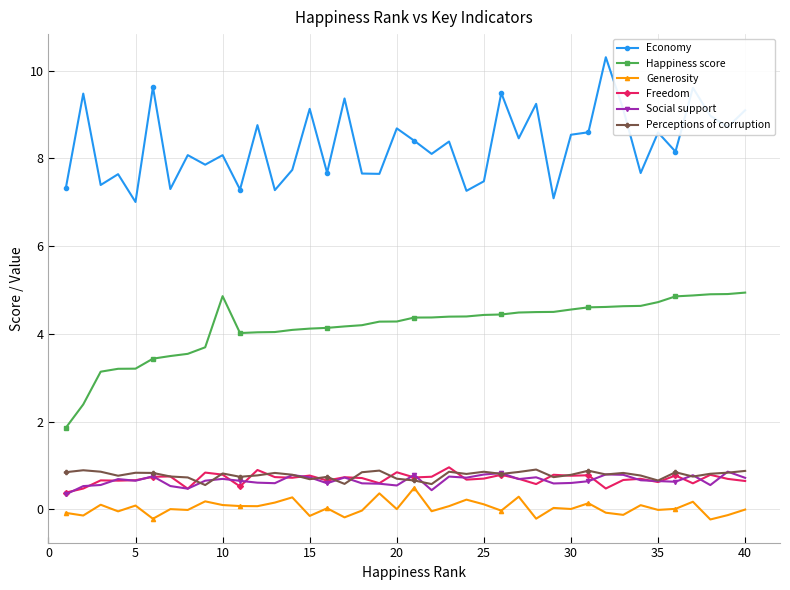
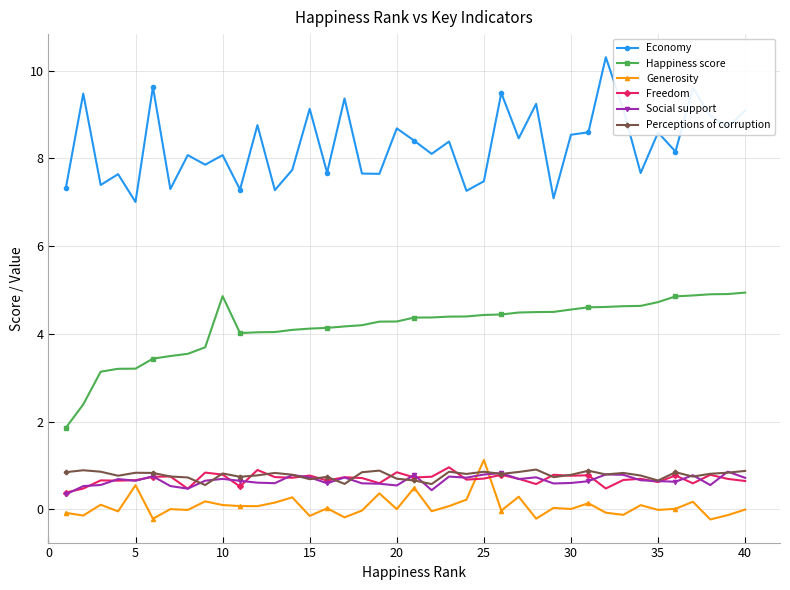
  {
    "Economy": {
      "5": 7.0,
      "10": 8.1,
      "15": 9.1,
      "20": 8.7,
      "25": 7.5,
      "30": 8.5
    },
    "Happiness score": {
      "5": 3.2,
      "10": 4.9,
      "15": 4.1,
      "20": 4.3,
      "25": 4.4,
      "30": 4.6,
      "35": 4.7,
      "40": 4.9
    },
    "Generosity": {
-     "5": 0.1,
+     "5": 0.6,
      "10": 0.1,
      "15": -0.2,
      "20": 0.0,
-     "25": 0.1,
+     "25": 1.1,
      "30": 0.0,
      "35": 0.0,
      "40": 0.0
    },
    "Freedom": {
      "20": 0.8,
      "25": 0.7,
      "40": 0.6
    },
    "Social support": {
      "10": 0.7,
      "20": 0.5,
      "25": 0.8,
      "30": 0.6,
      "40": 0.7
    },
    "Perceptions of corruption": {
      "5": 0.8,
      "20": 0.7,
      "25": 0.9,
      "40": 0.9
    }
  }
